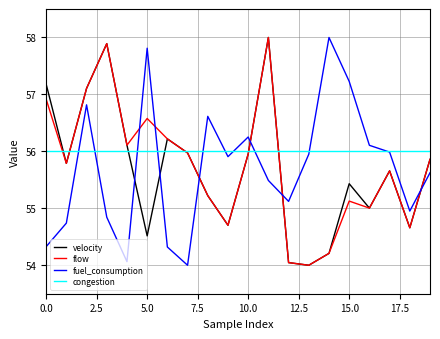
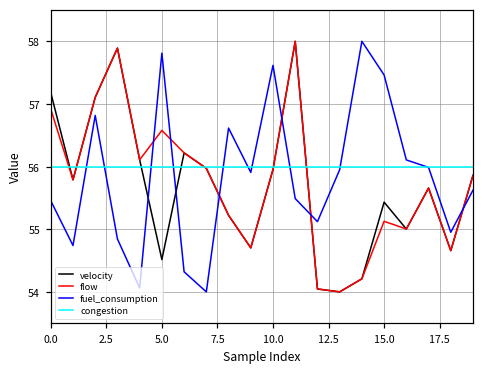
  {
    "velocity": {
      "0.0": 57.2,
      "5.0": 54.5,
      "15.0": 55.4
    },
    "flow": {
      "0.0": 56.9,
      "5.0": 56.6,
      "15.0": 55.1
    },
    "fuel_consumption": {
-     "0.0": 54.3,
+     "0.0": 55.5,
      "5.0": 57.8,
-     "10.0": 56.3,
-     "15.0": 57.2
+     "10.0": 57.6,
+     "15.0": 57.5
    },
    "congestion": {
      "0.0": 56.0,
      "5.0": 56.0,
      "10.0": 56.0,
      "15.0": 56.0
    }
  }
